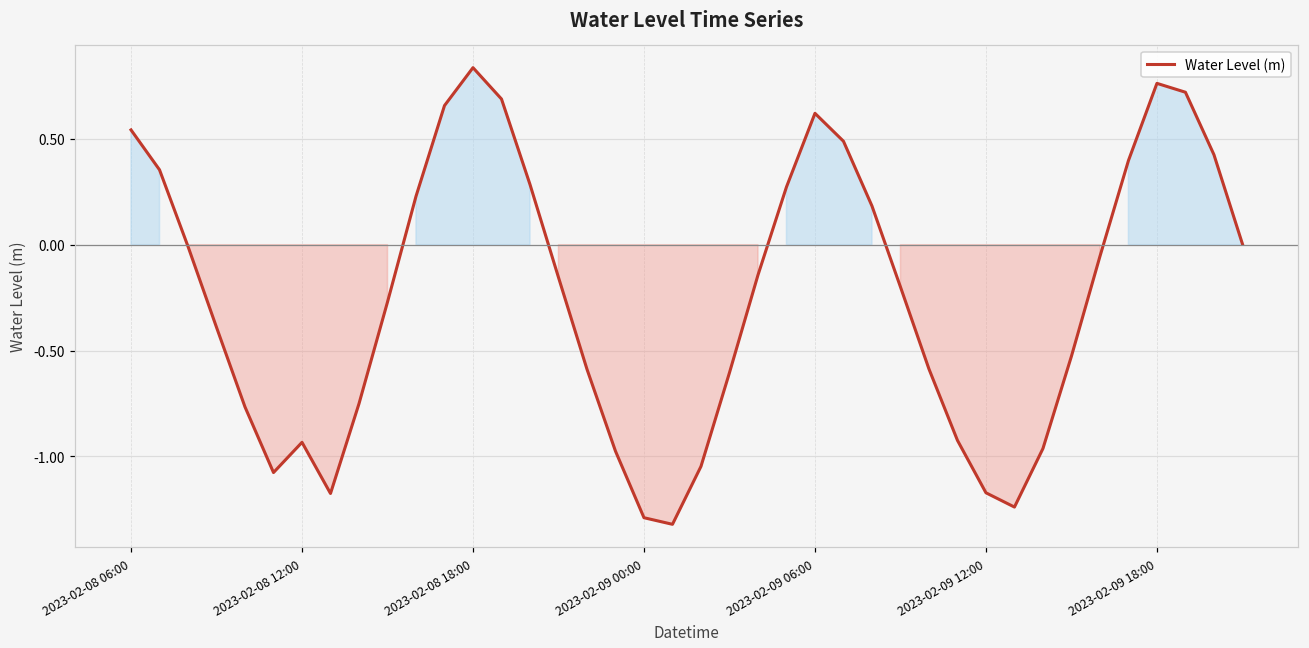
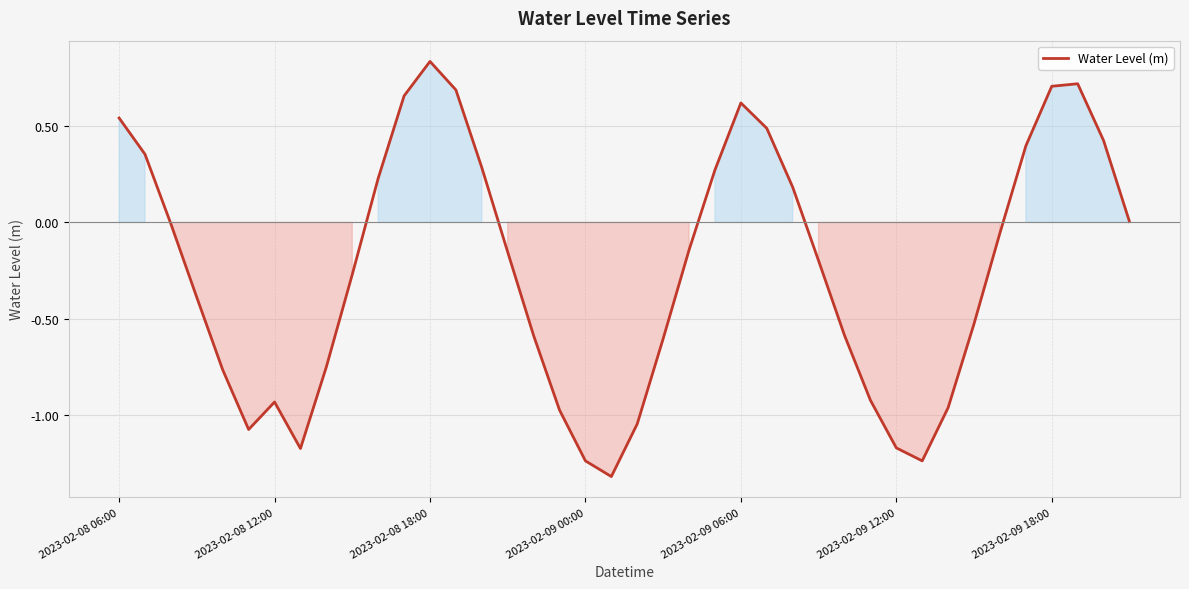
  {
    "2023-02-08 06:00": 0.54,
    "2023-02-08 12:00": -0.93,
    "2023-02-08 18:00": 0.84,
-   "2023-02-09 00:00": -1.29,
+   "2023-02-09 00:00": -1.24,
    "2023-02-09 06:00": 0.62,
    "2023-02-09 12:00": -1.17,
-   "2023-02-09 18:00": 0.76
+   "2023-02-09 18:00": 0.71
  }
